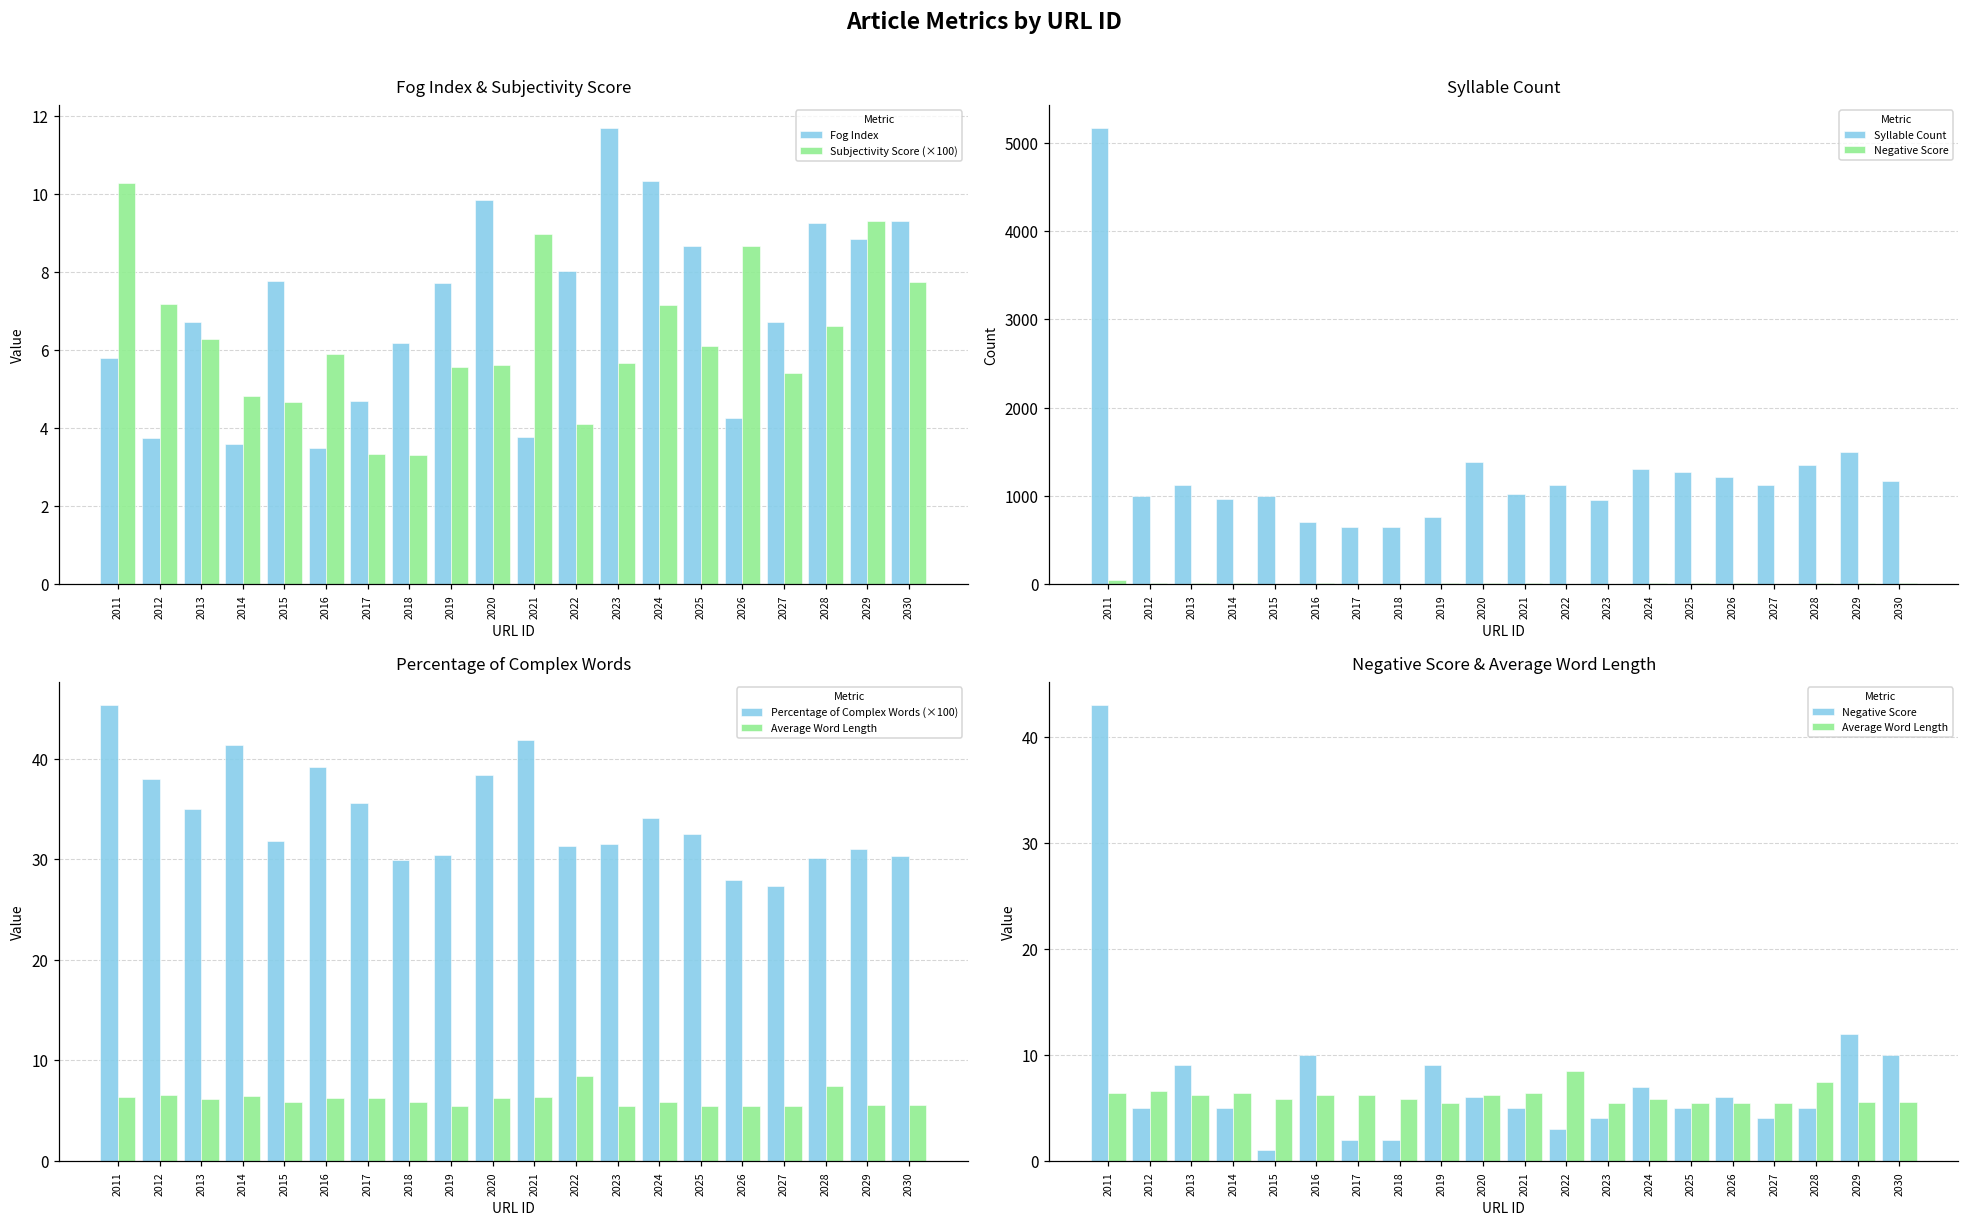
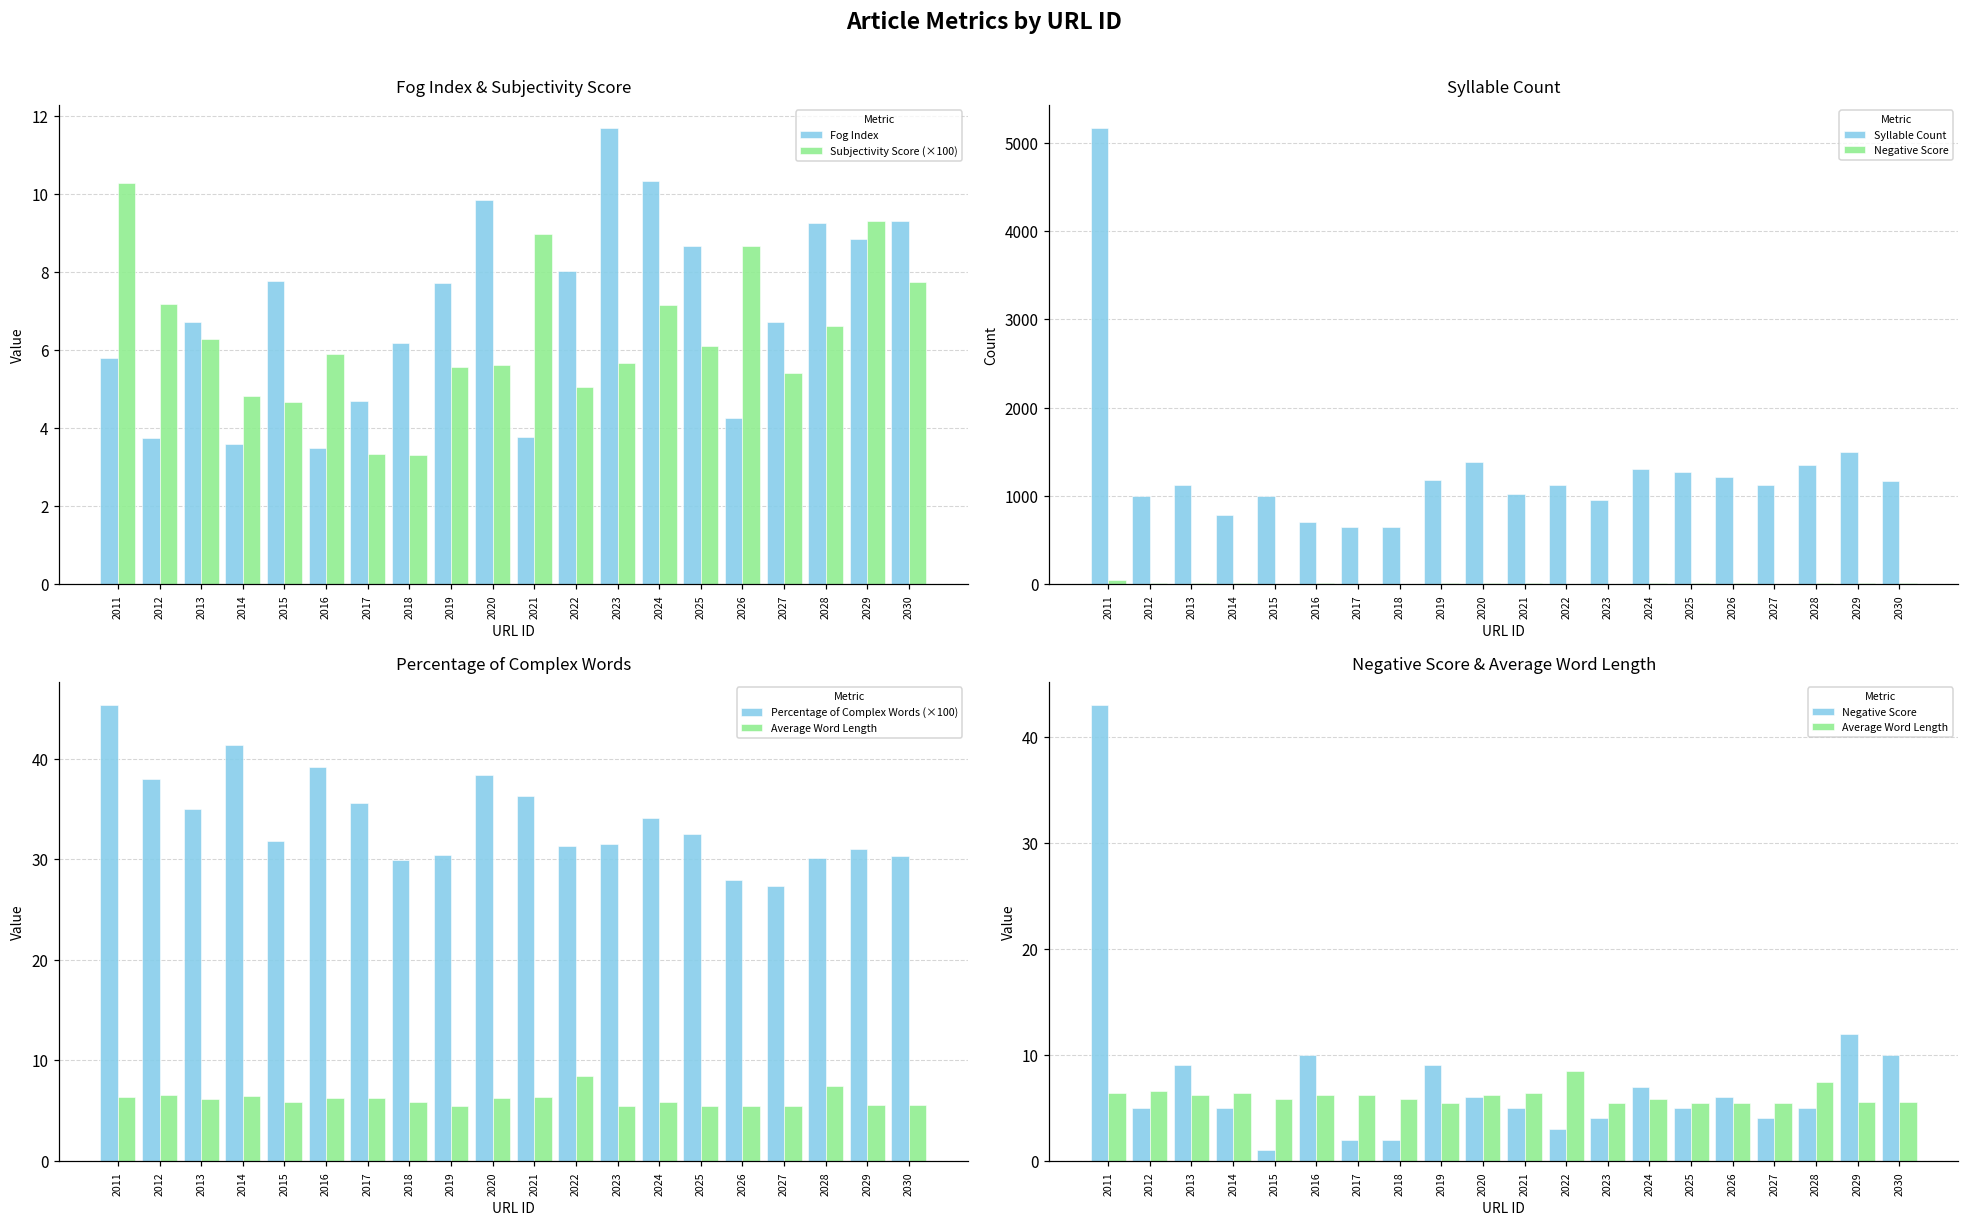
  {
    "Fog Index & Subjectivity Score": {
      "Fog Index": {
        "2011": 5.8,
        "2012": 3.7,
        "2013": 6.7,
        "2014": 3.6,
        "2015": 7.8,
        "2016": 3.5,
        "2017": 4.7,
        "2018": 6.2,
        "2019": 7.7,
        "2020": 9.8,
        "2021": 3.8,
        "2022": 8.0,
        "2023": 11.7,
        "2024": 10.3,
        "2025": 8.7,
        "2026": 4.3,
        "2027": 6.7,
        "2028": 9.3,
        "2029": 8.8,
        "2030": 9.3
      },
      "Subjectivity Score (×100)": {
        "2011": 10.3,
        "2012": 7.2,
        "2013": 6.3,
        "2014": 4.8,
        "2015": 4.7,
        "2016": 5.9,
        "2017": 3.3,
        "2018": 3.3,
        "2019": 5.6,
        "2020": 5.6,
        "2021": 9.0,
-       "2022": 4.1,
+       "2022": 5.0,
        "2023": 5.6,
        "2024": 7.1,
        "2025": 6.1,
        "2026": 8.7,
        "2027": 5.4,
        "2028": 6.6,
        "2029": 9.3,
        "2030": 7.7
      }
    },
    "Syllable Count": {
      "Syllable Count": {
        "2011": 5200,
        "2012": 1000,
        "2013": 1100,
-       "2014": 1000,
+       "2014": 800,
        "2015": 1000,
        "2016": 700,
        "2017": 600,
        "2018": 600,
-       "2019": 800,
+       "2019": 1200,
        "2020": 1400,
        "2021": 1000,
        "2022": 1100,
        "2023": 1000,
        "2024": 1300,
        "2025": 1300,
        "2026": 1200,
        "2027": 1100,
        "2028": 1300,
        "2029": 1500,
        "2030": 1200
      }
    },
    "Percentage of Complex Words": {
      "Percentage of Complex Words (×100)": {
        "2011": 45,
        "2012": 38,
        "2013": 35,
        "2014": 41,
        "2015": 32,
        "2016": 39,
        "2017": 36,
        "2018": 30,
        "2019": 30,
        "2020": 38,
-       "2021": 42,
+       "2021": 36,
        "2022": 31,
        "2023": 31,
        "2024": 34,
        "2025": 33,
        "2026": 28,
        "2027": 27,
        "2028": 30,
        "2029": 31,
        "2030": 30
      },
      "Average Word Length": {
        "2011": 6,
        "2012": 7,
        "2013": 6,
        "2014": 6,
        "2015": 6,
        "2016": 6,
        "2017": 6,
        "2018": 6,
        "2019": 5,
        "2020": 6,
        "2021": 6,
        "2022": 8,
        "2023": 5,
        "2024": 6,
        "2025": 5,
        "2026": 5,
        "2027": 5,
        "2028": 7,
        "2029": 6,
        "2030": 6
      }
    },
    "Negative Score & Average Word Length": {
      "Negative Score": {
        "2011": 43,
        "2012": 5,
        "2013": 9,
        "2014": 5,
        "2015": 1,
        "2016": 10,
        "2017": 2,
        "2018": 2,
        "2019": 9,
        "2020": 6,
        "2021": 5,
        "2022": 3,
        "2023": 4,
        "2024": 7,
        "2025": 5,
        "2026": 6,
        "2027": 4,
        "2028": 5,
        "2029": 12,
        "2030": 10
      },
      "Average Word Length": {
        "2011": 6,
        "2012": 7,
        "2013": 6,
        "2014": 6,
        "2015": 6,
        "2016": 6,
        "2017": 6,
        "2018": 6,
        "2019": 5,
        "2020": 6,
        "2021": 6,
        "2022": 8,
        "2023": 5,
        "2024": 6,
        "2025": 5,
        "2026": 5,
        "2027": 5,
        "2028": 7,
        "2029": 6,
        "2030": 6
      }
    }
  }
